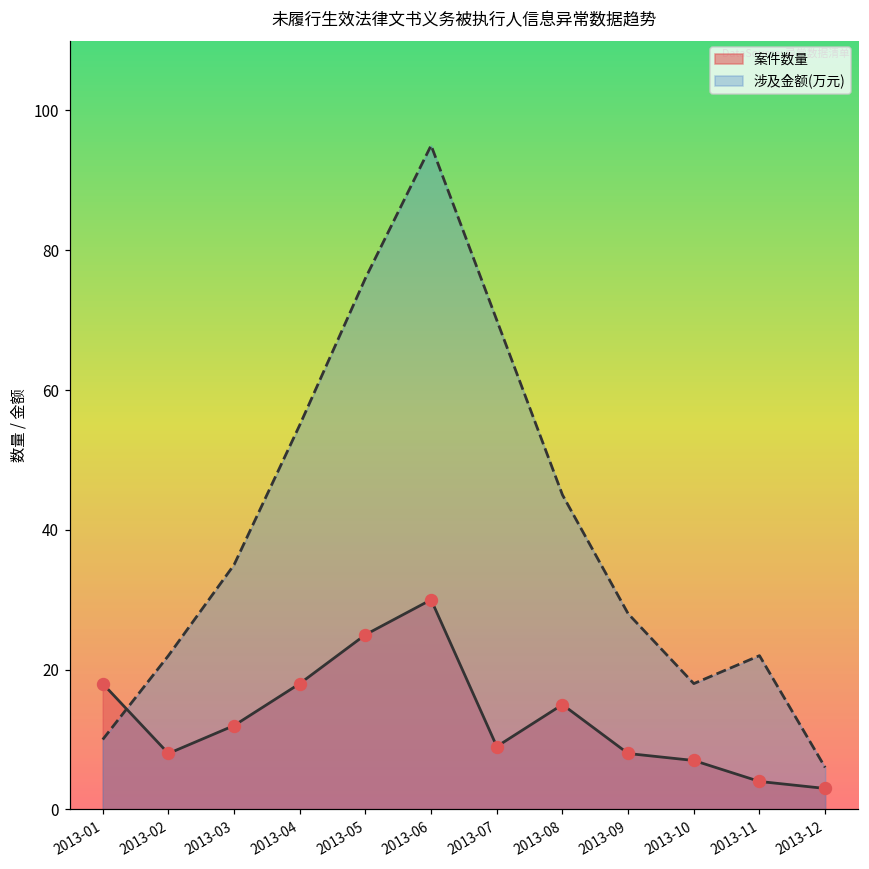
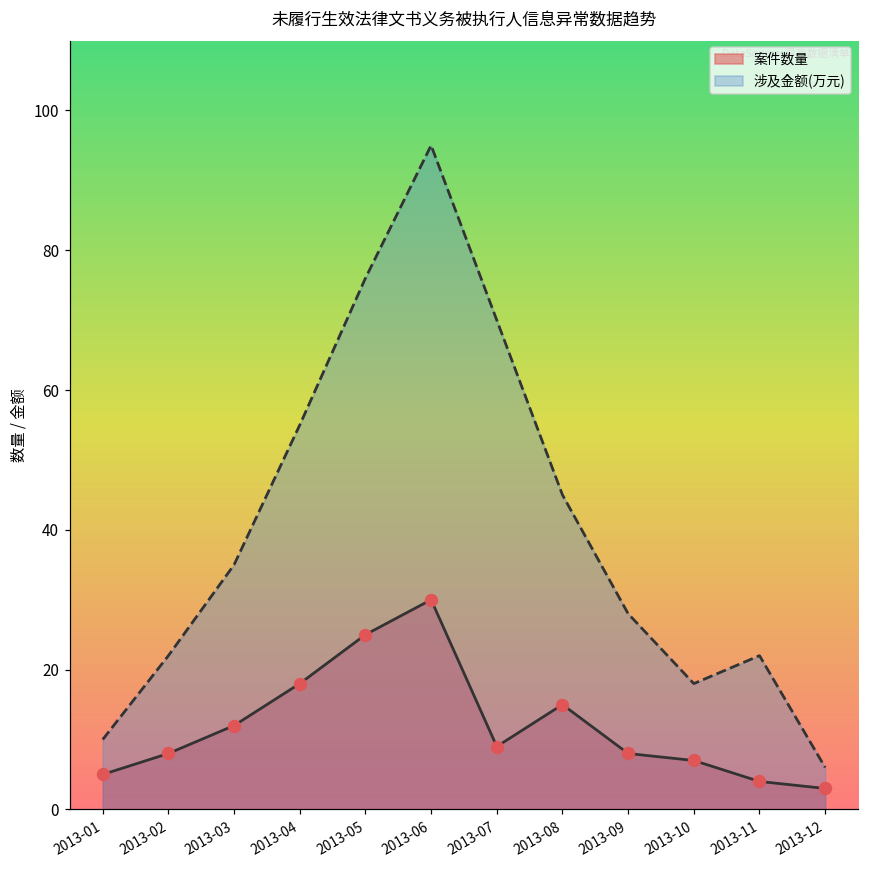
  {
    "案件数量": {
-     "2013-01": 18,
+     "2013-01": 5,
      "2013-02": 8,
      "2013-03": 12,
      "2013-04": 18,
      "2013-05": 25,
      "2013-06": 30,
      "2013-07": 9,
      "2013-08": 15,
      "2013-09": 8,
      "2013-10": 7,
      "2013-11": 4,
      "2013-12": 3
    },
    "涉及金额(万元)": {
      "2013-01": 10,
      "2013-02": 22,
      "2013-03": 35,
      "2013-04": 55,
      "2013-05": 76,
      "2013-06": 95,
      "2013-07": 70,
      "2013-08": 45,
      "2013-09": 28,
      "2013-10": 18,
      "2013-11": 22,
      "2013-12": 6
    }
  }
